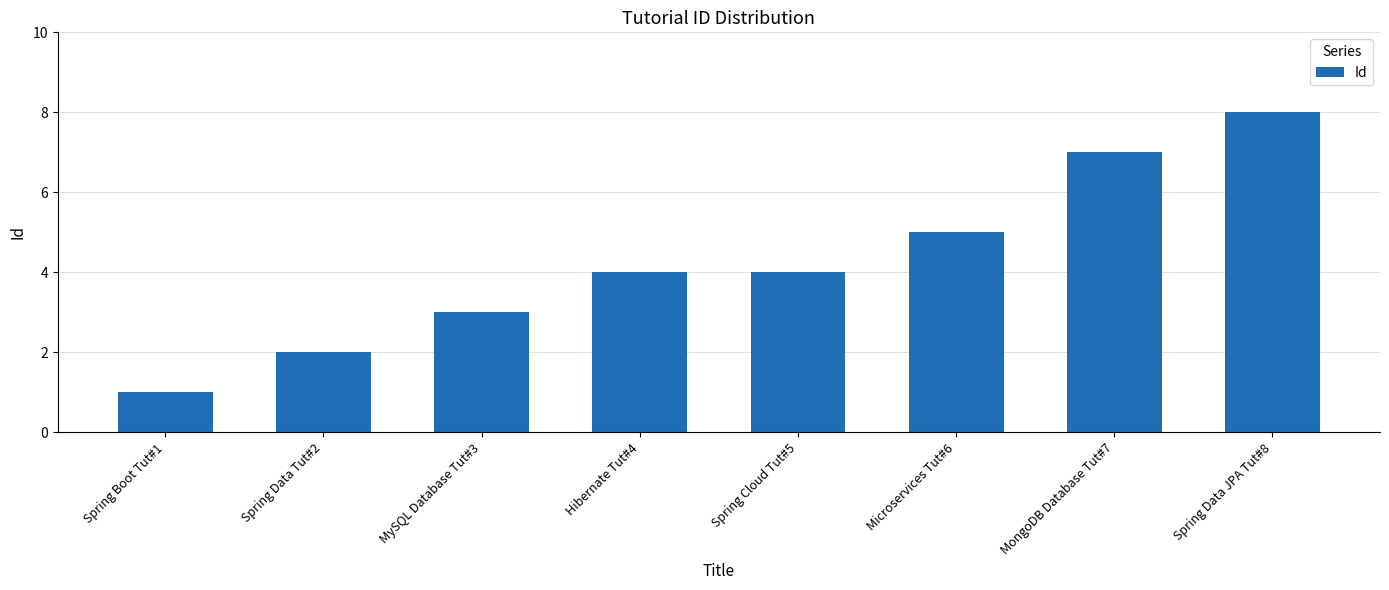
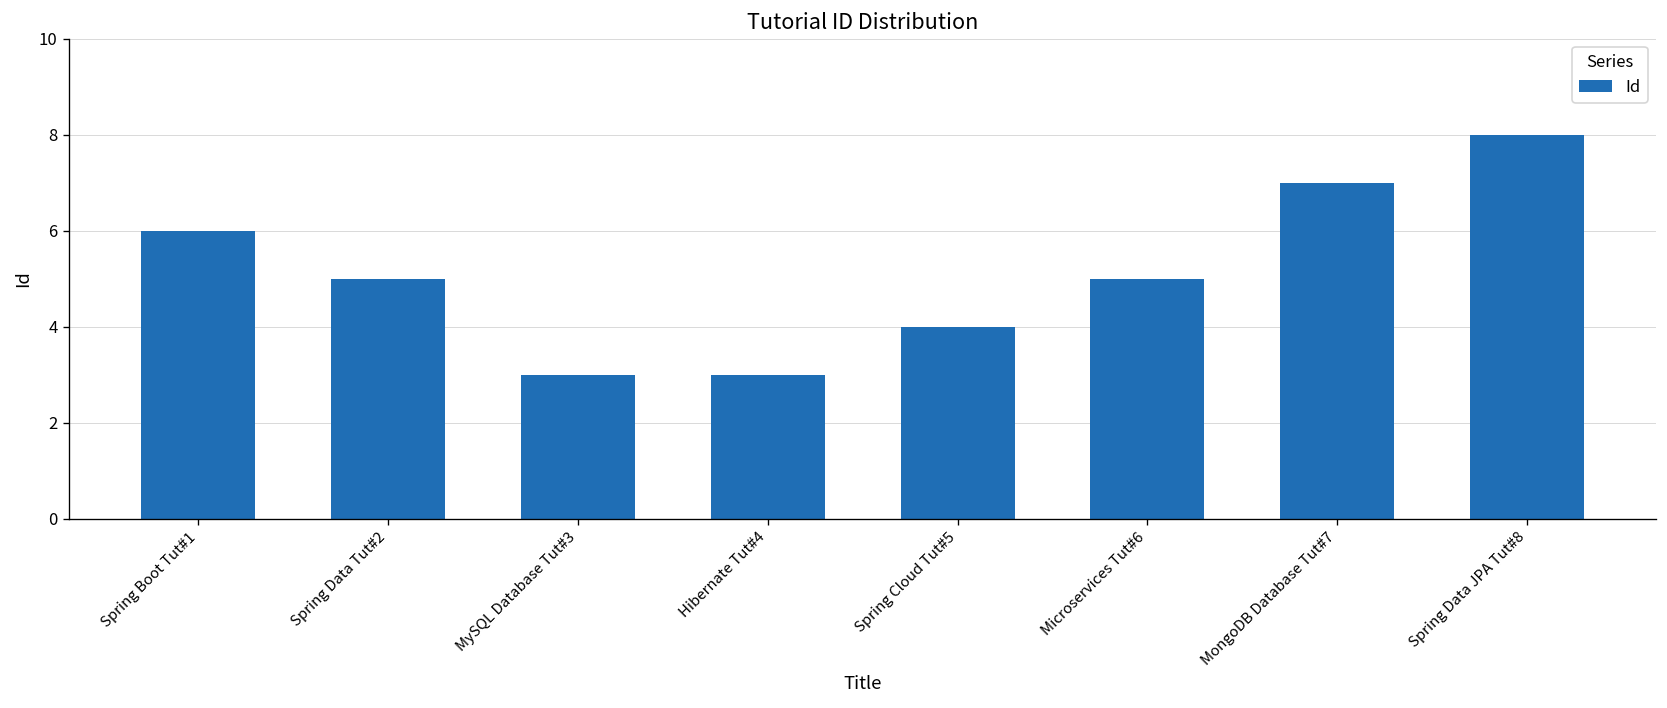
  {
-   "Spring Boot Tut#1": 1,
-   "Spring Data Tut#2": 2,
+   "Spring Boot Tut#1": 6,
+   "Spring Data Tut#2": 5,
    "MySQL Database Tut#3": 3,
-   "Hibernate Tut#4": 4,
+   "Hibernate Tut#4": 3,
    "Spring Cloud Tut#5": 4,
    "Microservices Tut#6": 5,
    "MongoDB Database Tut#7": 7,
    "Spring Data JPA Tut#8": 8
  }
